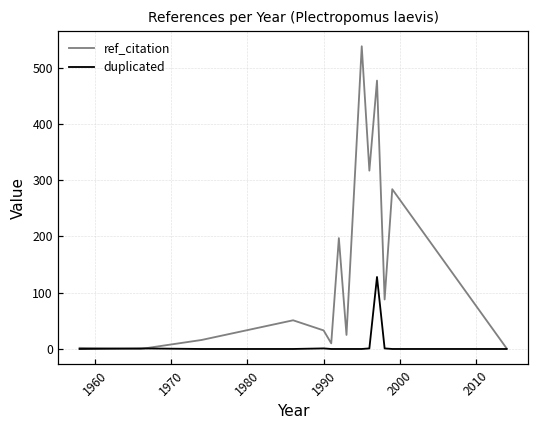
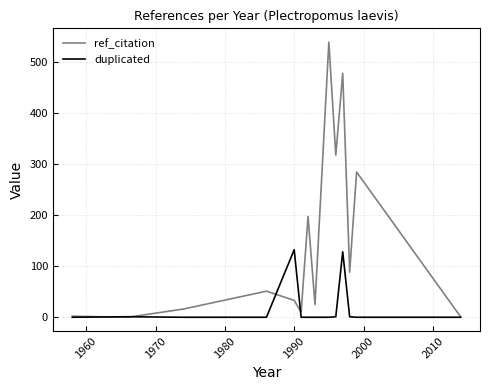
  {
    "ref_citation": {
      "1990": 30
    },
    "duplicated": {
-     "1990": 0
+     "1990": 130
    }
  }
